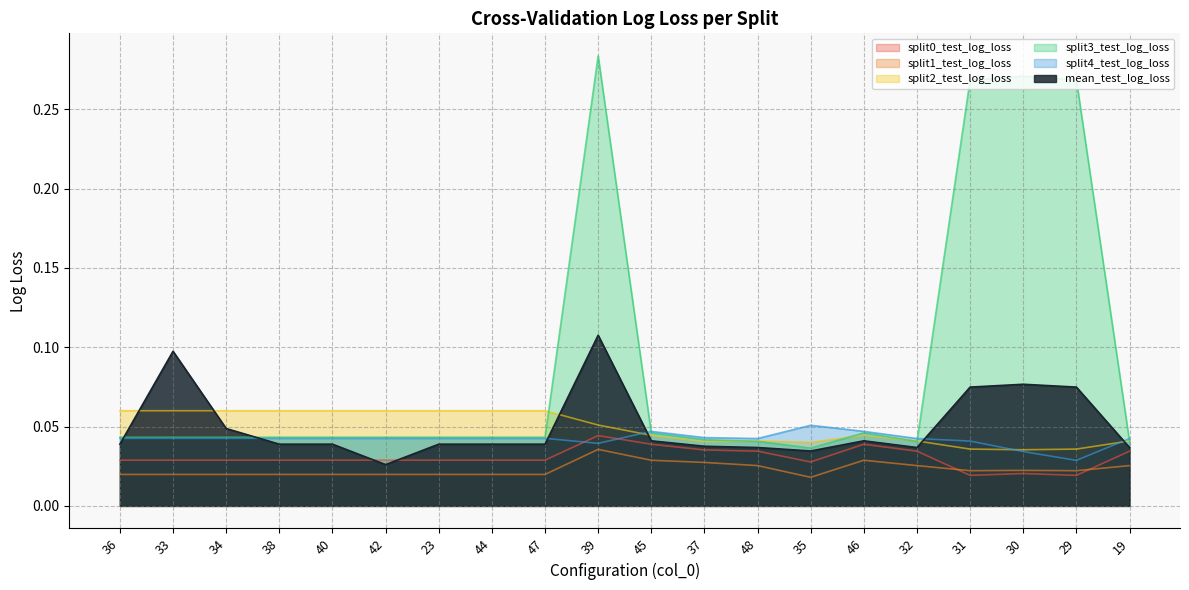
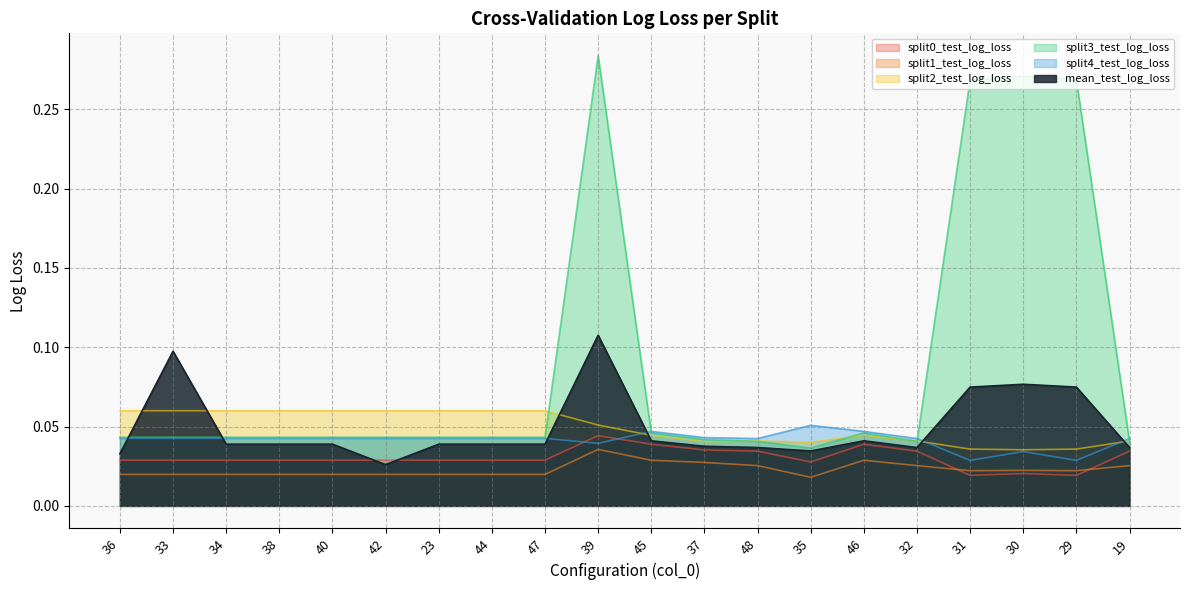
  {
    "split3_test_log_loss": {
      "39": 0.284,
      "35": 0.036
    },
    "split4_test_log_loss": {
      "39": 0.039,
      "35": 0.051,
-     "31": 0.041,
+     "31": 0.029,
      "29": 0.029
    },
    "mean_test_log_loss": {
-     "36": 0.039,
+     "36": 0.033,
      "33": 0.097,
-     "34": 0.049,
+     "34": 0.039,
      "38": 0.039,
      "40": 0.039,
      "42": 0.026,
      "23": 0.039,
      "44": 0.039,
      "47": 0.039,
      "39": 0.108,
      "45": 0.041,
      "37": 0.038,
      "48": 0.037,
      "35": 0.035,
      "46": 0.041,
      "32": 0.037,
      "31": 0.075,
      "30": 0.077,
      "29": 0.075,
      "19": 0.037
    }
  }
